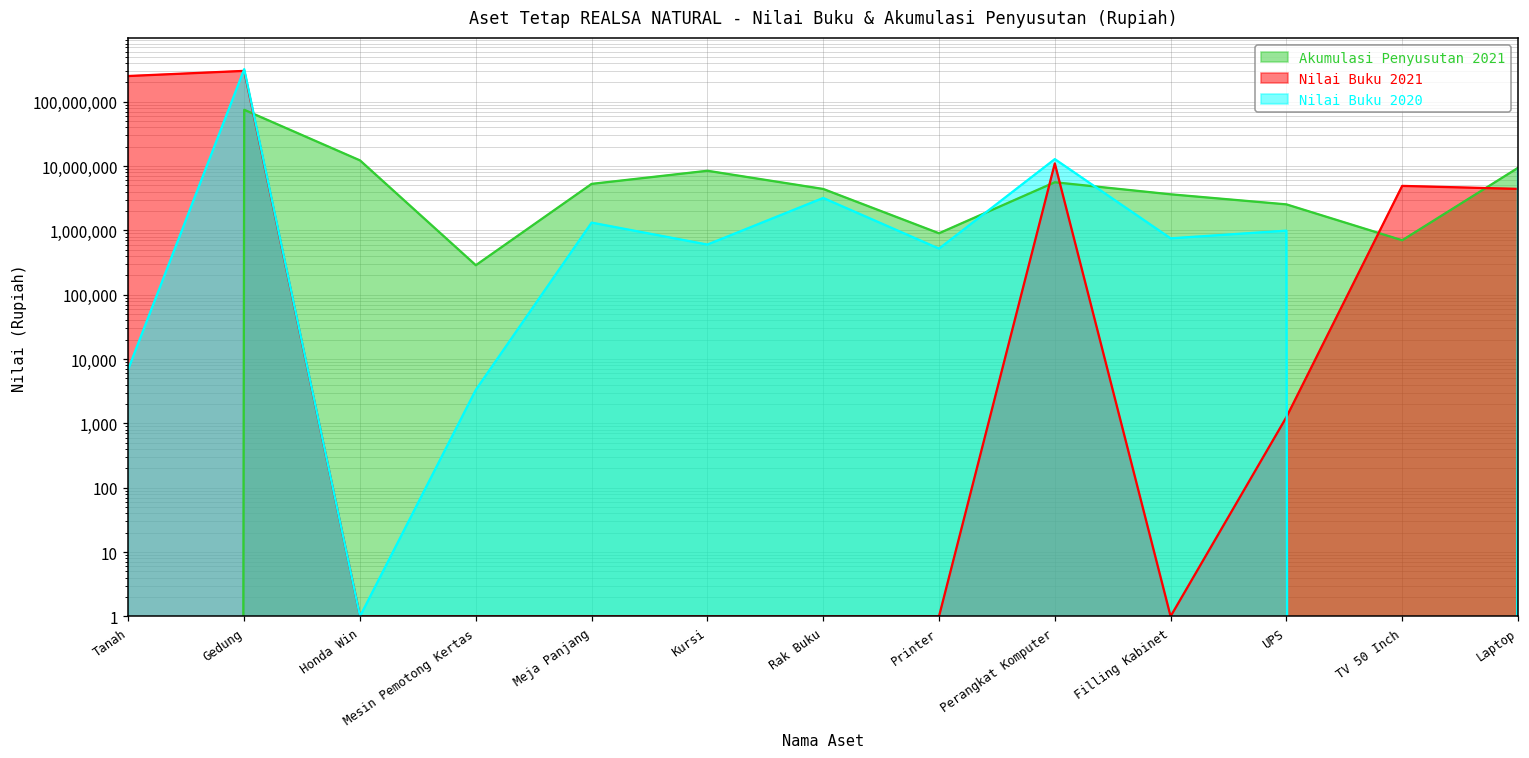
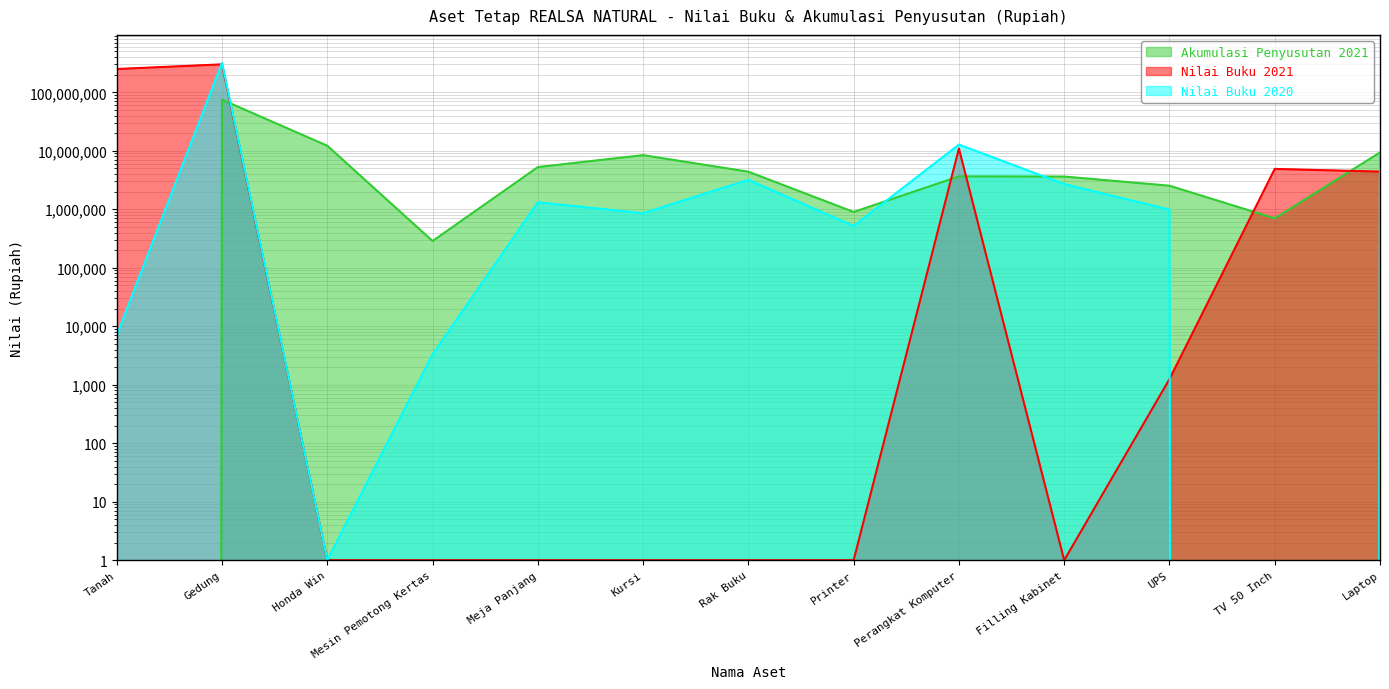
  {
    "Akumulasi Penyusutan 2021": {
      "Gedung": "70,000,000",
      "Honda Win": "12,000,000",
      "Mesin Pemotong Kertas": "300,000",
      "Meja Panjang": "5,000,000",
      "Kursi": "8,000,000",
      "Rak Buku": "4,000,000",
      "Printer": "900,000",
-     "Perangkat Komputer": "6,000,000",
+     "Perangkat Komputer": "4,000,000",
      "Filling Kabinet": "4,000,000",
      "UPS": "2,500,000",
      "TV 50 Inch": "700,000"
    },
    "Nilai Buku 2021": {
      "Tanah": "250,000,000",
      "Mesin Pemotong Kertas": "1",
      "Meja Panjang": "1",
      "Kursi": "1",
      "Rak Buku": "1",
      "Printer": "1",
      "Perangkat Komputer": "11,000,000",
      "Filling Kabinet": "1",
      "UPS": "1,200",
      "TV 50 Inch": "5,000,000",
      "Laptop": "4,000,000"
    },
    "Nilai Buku 2020": {
      "Tanah": "7,000",
      "Mesin Pemotong Kertas": "3,000",
      "Meja Panjang": "1,300,000",
-     "Kursi": "600,000",
+     "Kursi": "900,000",
      "Rak Buku": "3,000,000",
      "Printer": "500,000",
      "Perangkat Komputer": "13,000,000",
-     "Filling Kabinet": "800,000",
+     "Filling Kabinet": "3,000,000",
      "UPS": "1,000,000"
    }
  }
